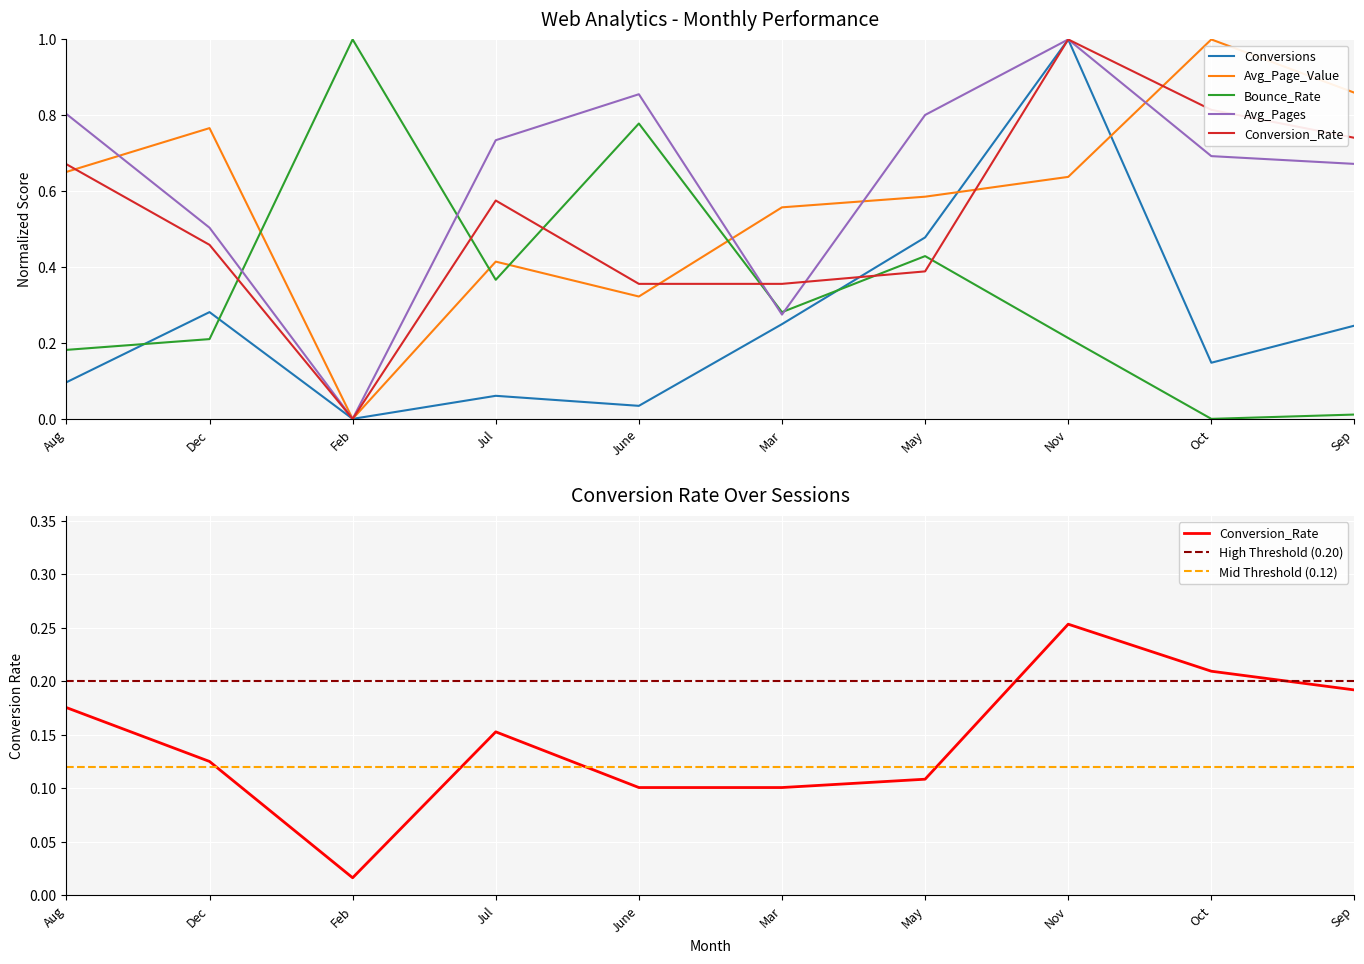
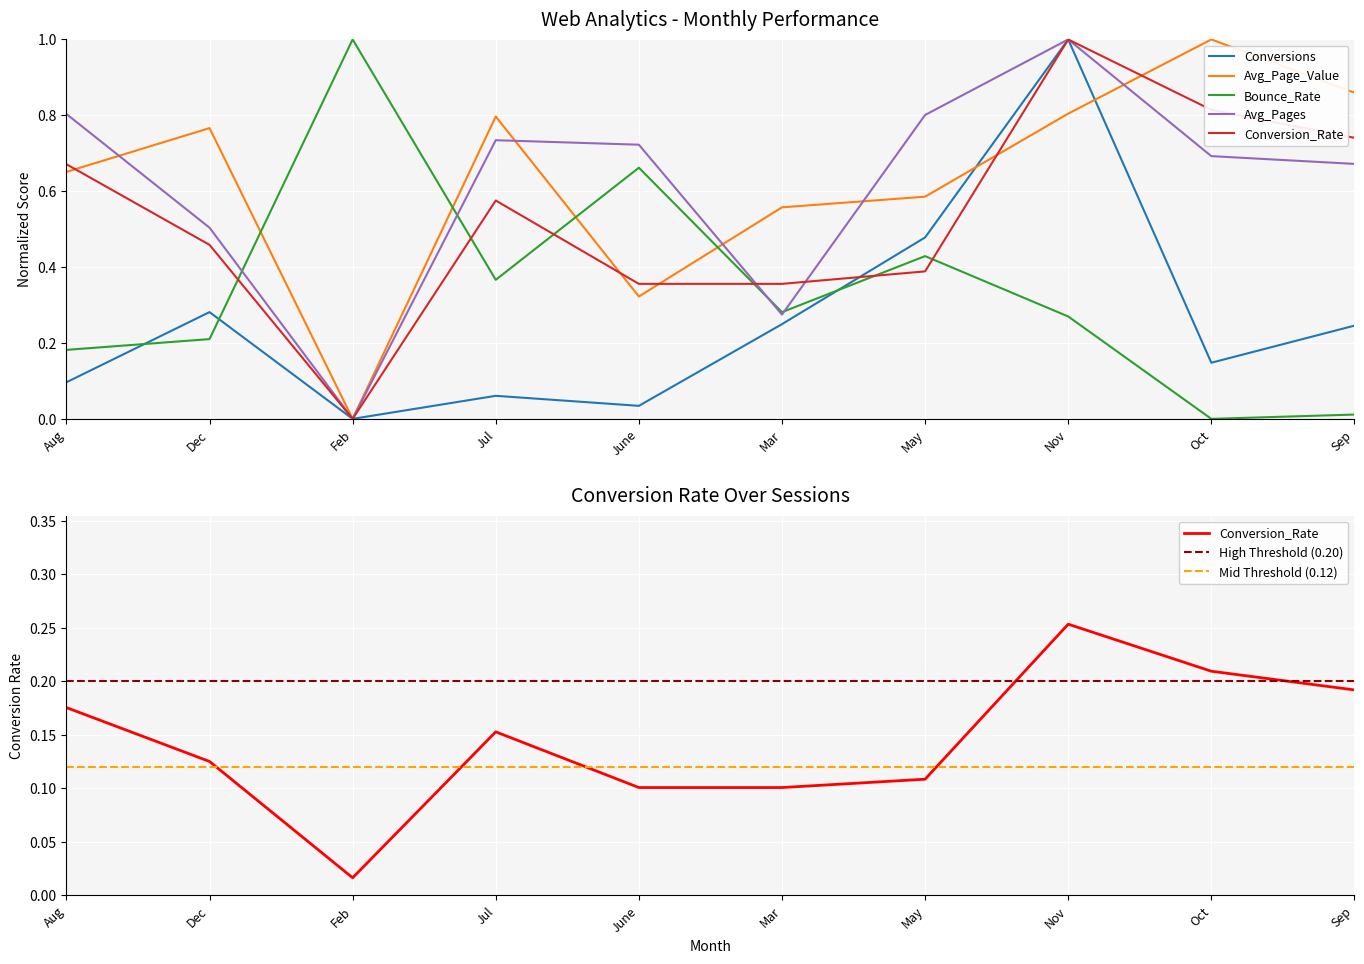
  {
    "Web Analytics - Monthly Performance": {
      "Conversions": {
        "Aug": 0.10,
        "Dec": 0.28,
        "Jul": 0.06,
        "June": 0.03,
        "Mar": 0.25,
        "May": 0.48,
        "Oct": 0.15,
        "Sep": 0.25
      },
      "Avg_Page_Value": {
        "Aug": 0.65,
        "Dec": 0.77,
-       "Jul": 0.41,
+       "Jul": 0.80,
        "June": 0.32,
        "Mar": 0.56,
        "May": 0.59,
-       "Nov": 0.64,
+       "Nov": 0.80,
        "Oct": 1.00,
        "Sep": 0.86
      },
      "Bounce_Rate": {
        "Aug": 0.18,
        "Dec": 0.21,
        "Feb": 1.00,
        "Jul": 0.37,
-       "June": 0.78,
+       "June": 0.66,
        "May": 0.43,
-       "Nov": 0.21,
+       "Nov": 0.27,
        "Oct": 0.00,
        "Sep": 0.01
      },
      "Avg_Pages": {
        "Aug": 0.80,
        "Dec": 0.50,
        "Jul": 0.73,
-       "June": 0.86,
+       "June": 0.72,
        "May": 0.80,
        "Oct": 0.69,
        "Sep": 0.67
      }
    },
    "Conversion Rate Over Sessions": {
      "Aug": 0.176,
      "Dec": 0.125,
      "Feb": 0.016,
      "Jul": 0.153,
      "June": 0.101,
      "Mar": 0.101,
      "May": 0.109,
      "Nov": 0.254,
      "Oct": 0.210,
      "Sep": 0.192
    }
  }
